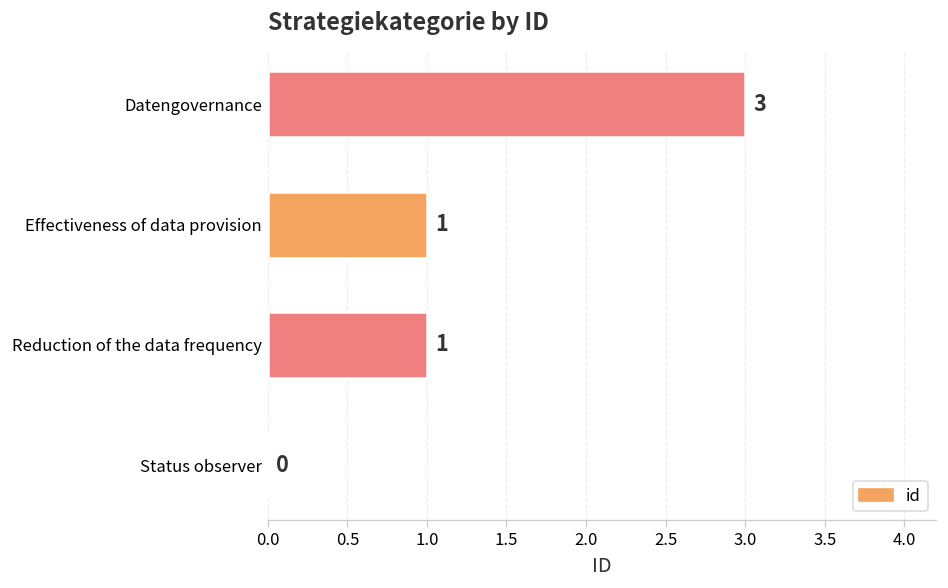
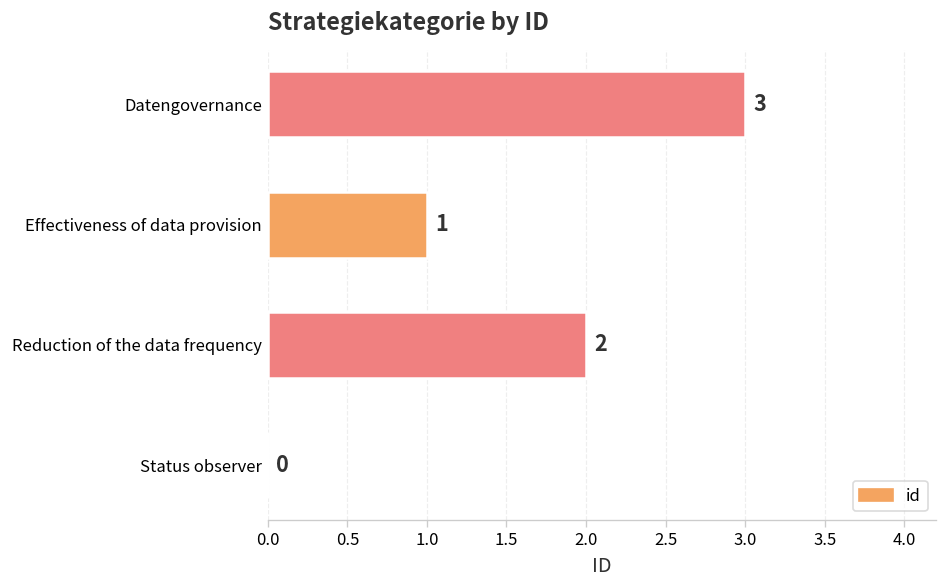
  {
    "Datengovernance": 3,
    "Effectiveness of data provision": 1,
-   "Reduction of the data frequency": 1,
+   "Reduction of the data frequency": 2,
    "Status observer": 0
  }
